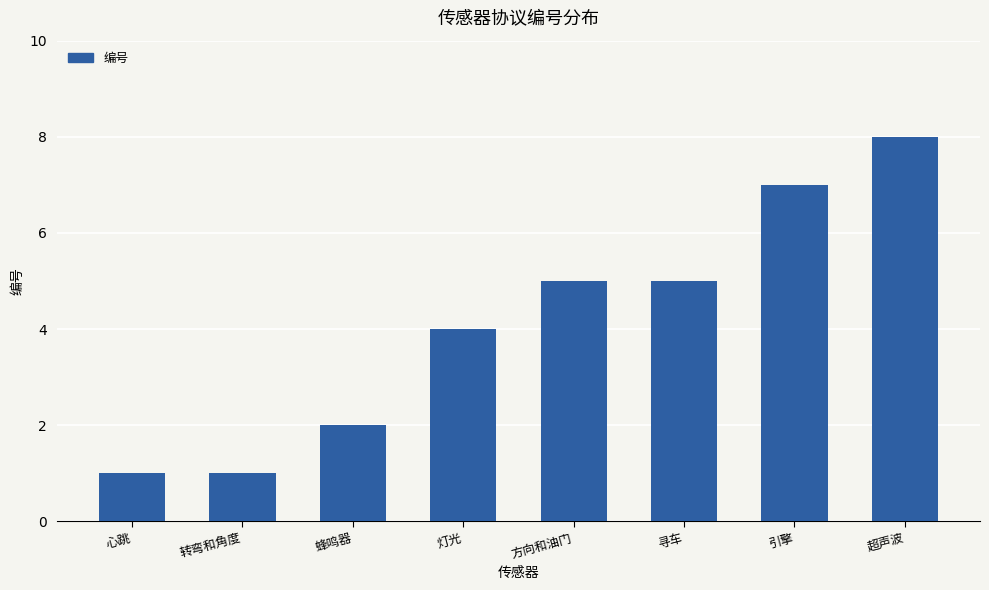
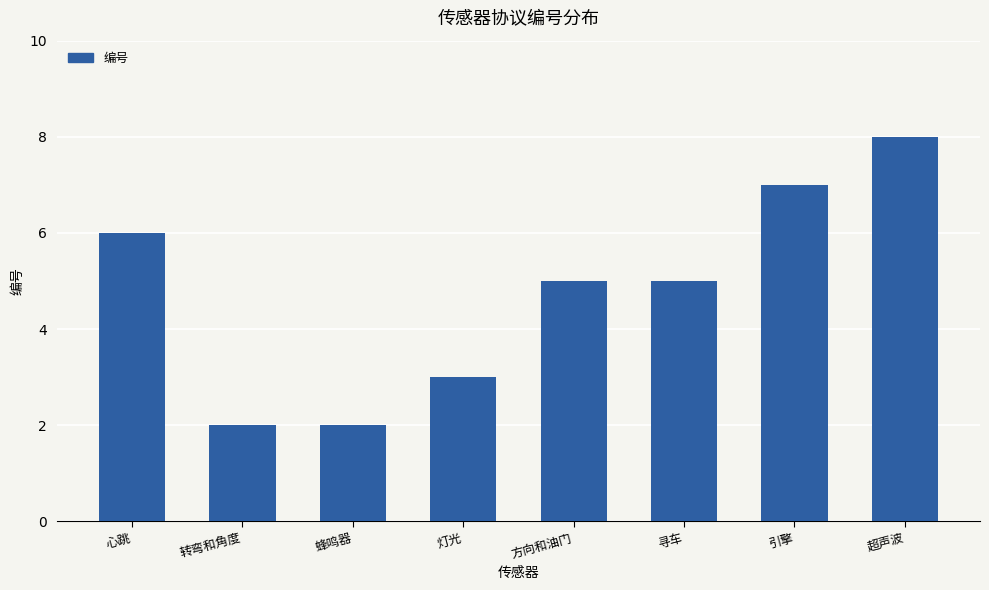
  {
-   "心跳": 1,
-   "转弯和角度": 1,
+   "心跳": 6,
+   "转弯和角度": 2,
    "蜂鸣器": 2,
-   "灯光": 4,
+   "灯光": 3,
    "方向和油门": 5,
    "寻车": 5,
    "引擎": 7,
    "超声波": 8
  }
